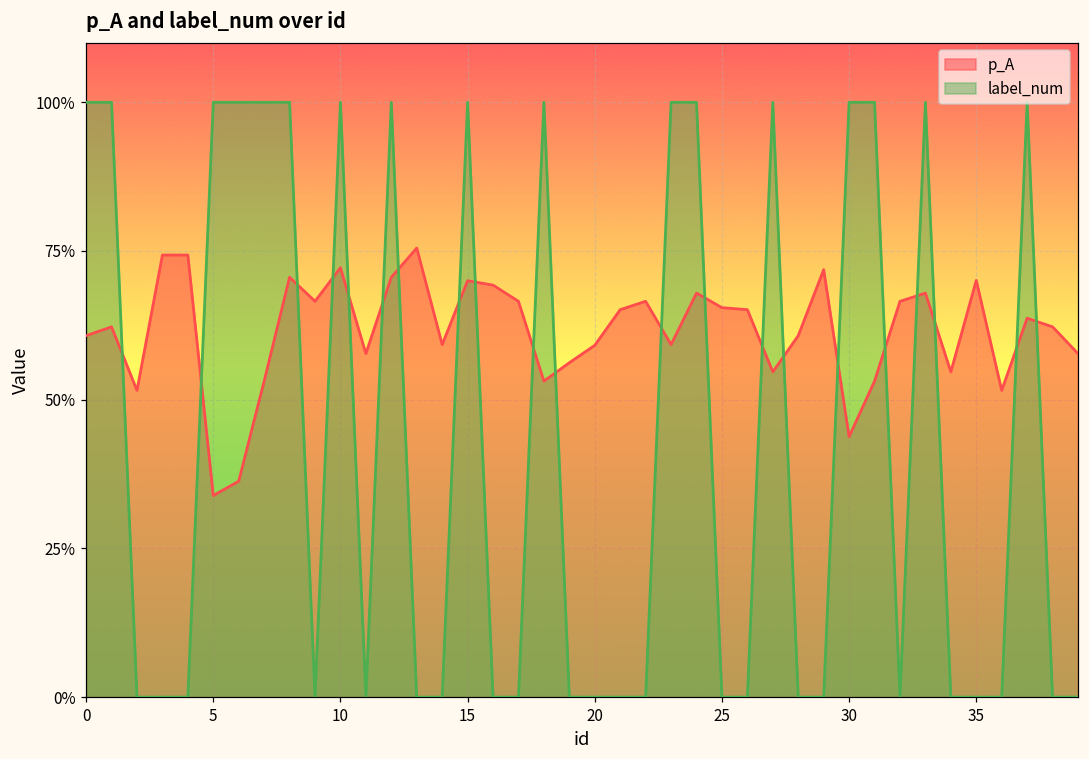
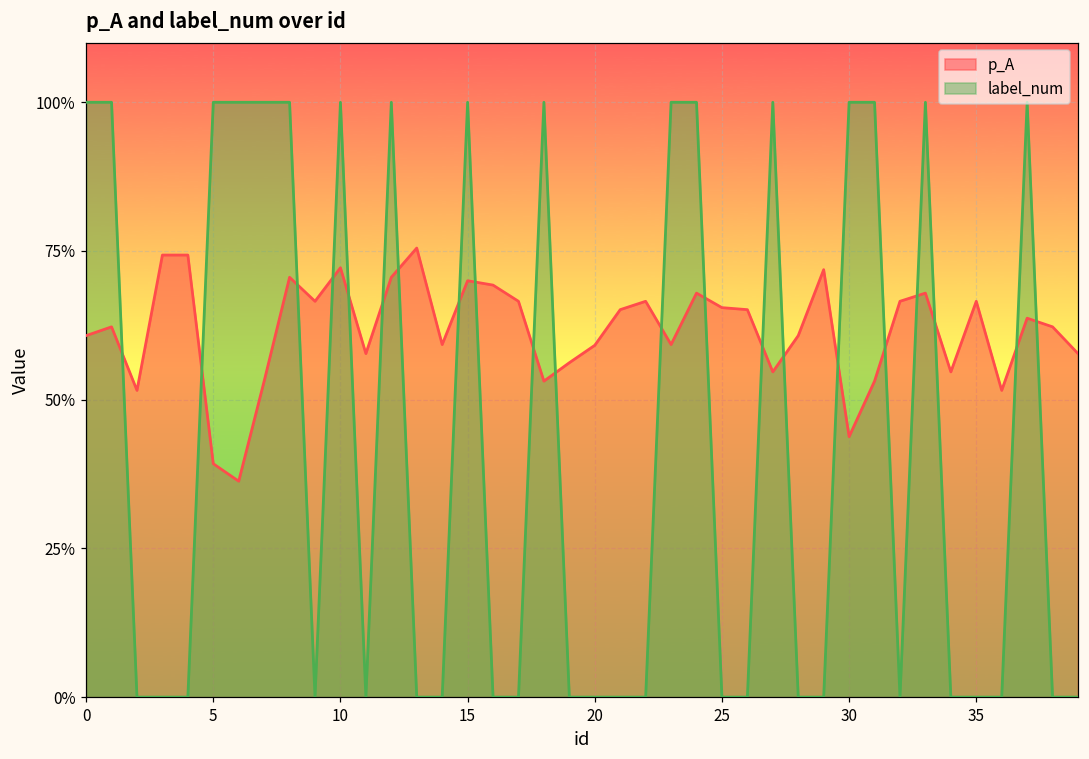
  {
    "p_A": {
      "0": "61%",
-     "5": "34%",
+     "5": "39%",
      "10": "72%",
      "15": "70%",
      "20": "59%",
      "25": "65%",
      "30": "44%",
-     "35": "70%"
+     "35": "67%"
    },
    "label_num": {
      "0": "100%",
      "5": "100%",
      "10": "100%",
      "15": "100%",
      "20": "0%",
      "25": "0%",
      "30": "100%",
      "35": "0%"
    }
  }
